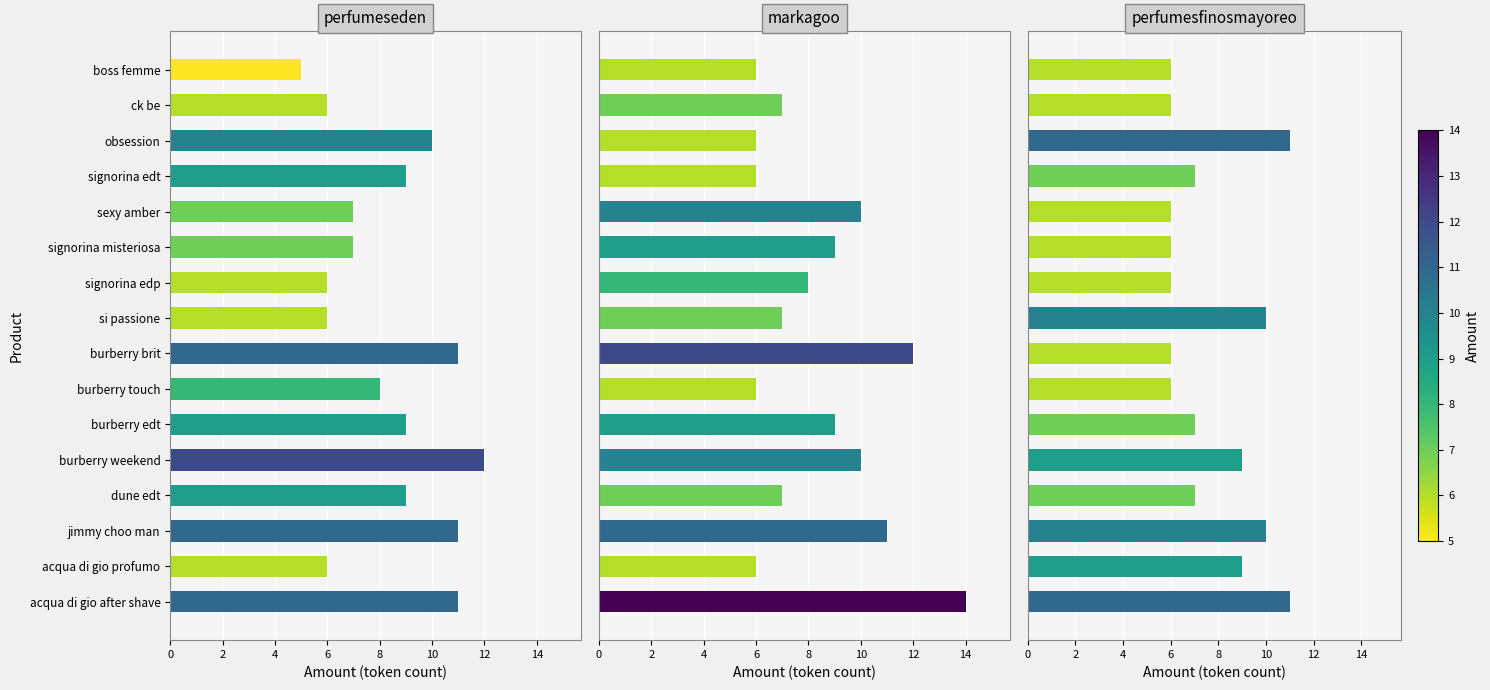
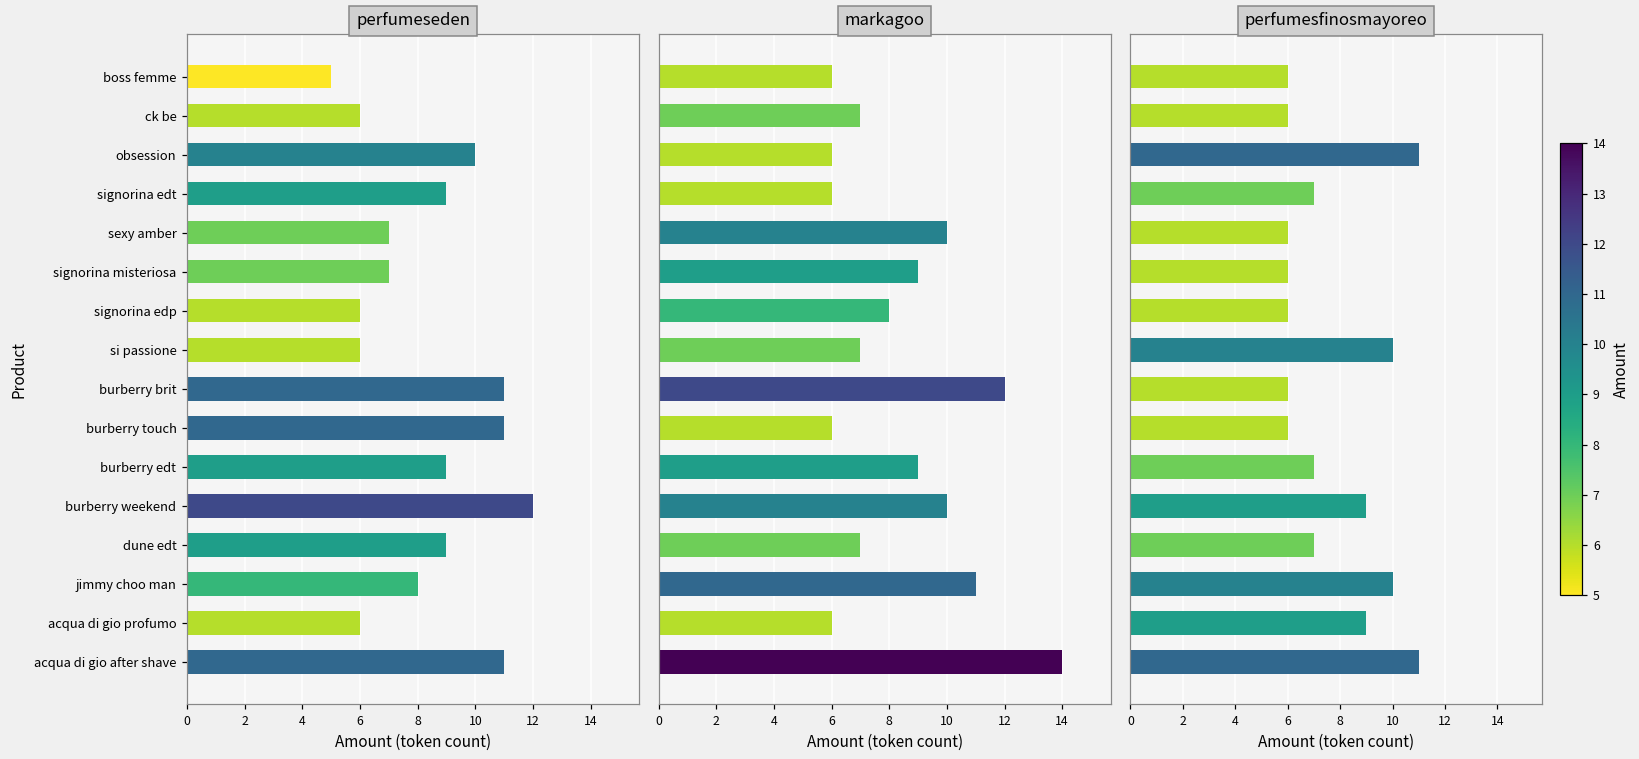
  {
    "perfumeseden": {
      "boss femme": 5,
      "ck be": 6,
      "obsession": 10,
      "signorina edt": 9,
      "sexy amber": 7,
      "signorina misteriosa": 7,
      "signorina edp": 6,
      "si passione": 6,
      "burberry brit": 11,
-     "burberry touch": 8,
+     "burberry touch": 11,
      "burberry edt": 9,
      "burberry weekend": 12,
      "dune edt": 9,
-     "jimmy choo man": 11,
+     "jimmy choo man": 8,
      "acqua di gio profumo": 6,
      "acqua di gio after shave": 11
    }
  }
